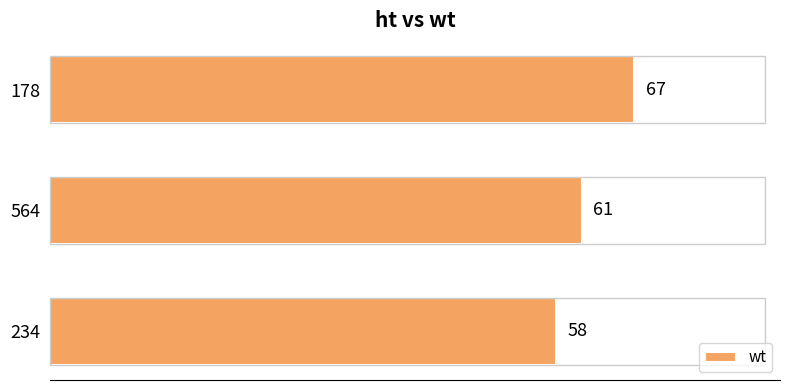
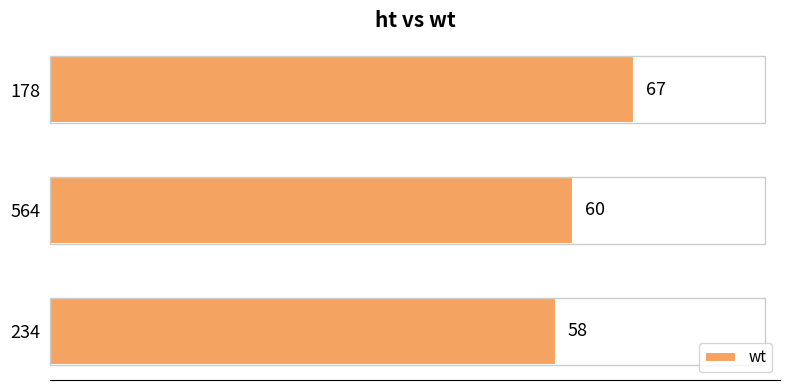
  {
    "178": 67,
-   "564": 61,
+   "564": 60,
    "234": 58
  }
